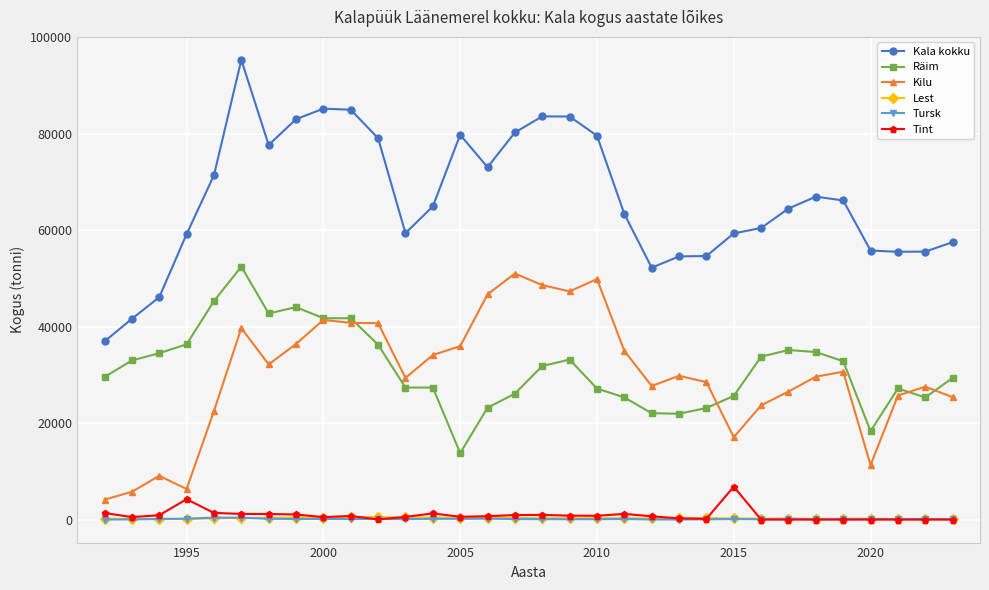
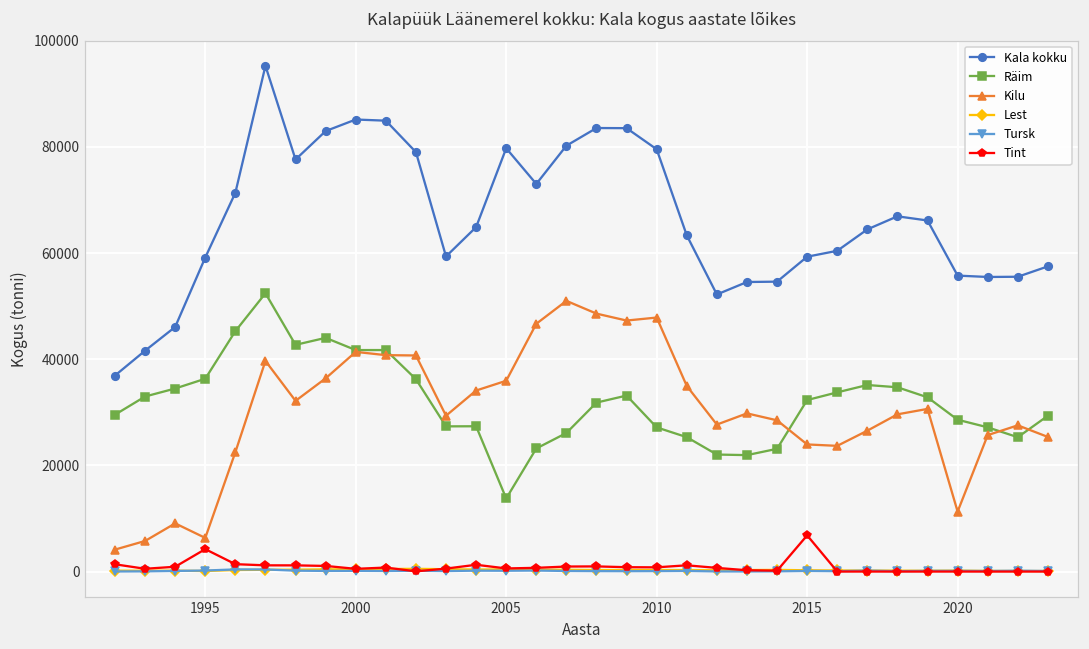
  {
    "Räim": {
      "1995": 36000,
      "2005": 14000,
      "2010": 27000,
-     "2015": 26000,
-     "2020": 18000
+     "2015": 32000,
+     "2020": 29000
    },
    "Kilu": {
      "1995": 6000,
      "2005": 36000,
-     "2010": 50000,
-     "2015": 17000,
+     "2010": 48000,
+     "2015": 24000,
      "2020": 11000
    },
    "Tint": {
      "1995": 4000,
      "2015": 7000
    }
  }
